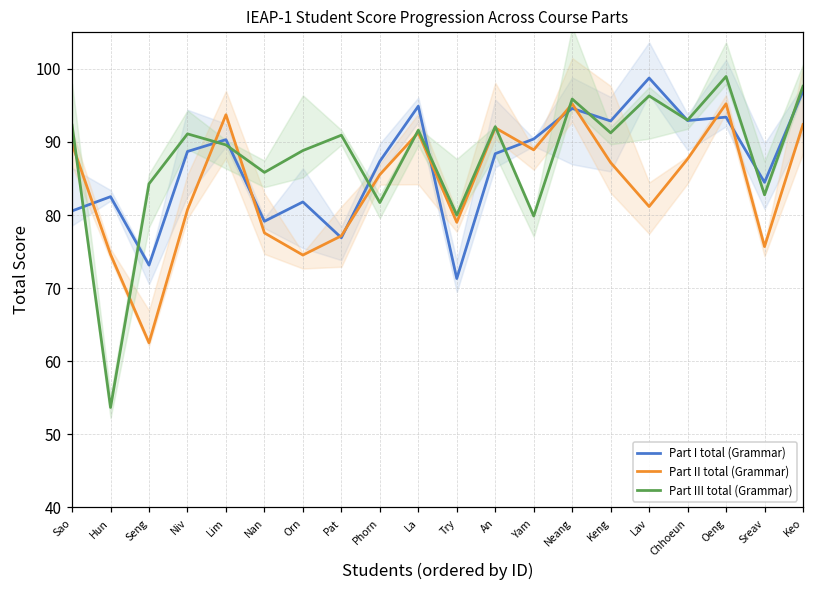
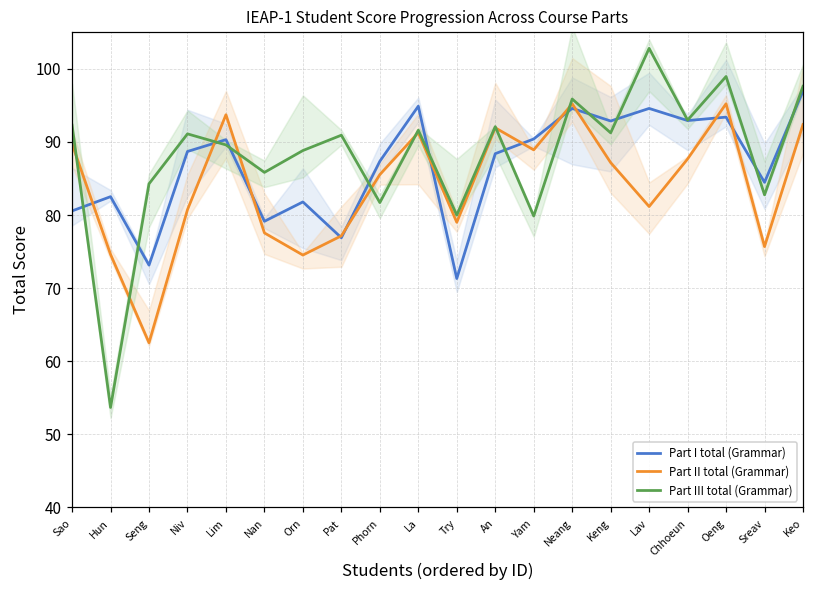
  {
    "Part I total (Grammar)": {
      "Sao": 81,
      "Hun": 83,
      "Niv": 89,
      "Nan": 79,
      "Orn": 82,
      "La": 95,
      "Try": 71,
      "An": 88,
      "Neang": 95,
      "Keng": 93,
-     "Lav": 99,
+     "Lav": 95,
      "Oeng": 93,
      "Sreav": 84,
      "Keo": 97
    },
    "Part II total (Grammar)": {
      "Sao": 90,
      "Hun": 75,
      "Seng": 63,
      "Niv": 81,
      "Lim": 94,
      "Nan": 78,
      "Phorn": 86,
      "Try": 79,
      "Neang": 95,
      "Keng": 87,
      "Lav": 81,
      "Oeng": 95,
      "Keo": 92
    },
    "Part III total (Grammar)": {
      "Sao": 92,
      "Hun": 54,
      "Seng": 84,
      "Niv": 91,
      "Lim": 90,
      "Nan": 86,
      "Orn": 89,
      "Pat": 91,
      "Phorn": 82,
      "Try": 80,
      "Neang": 96,
      "Keng": 91,
-     "Lav": 96,
+     "Lav": 103,
      "Oeng": 99,
      "Sreav": 83
    }
  }
